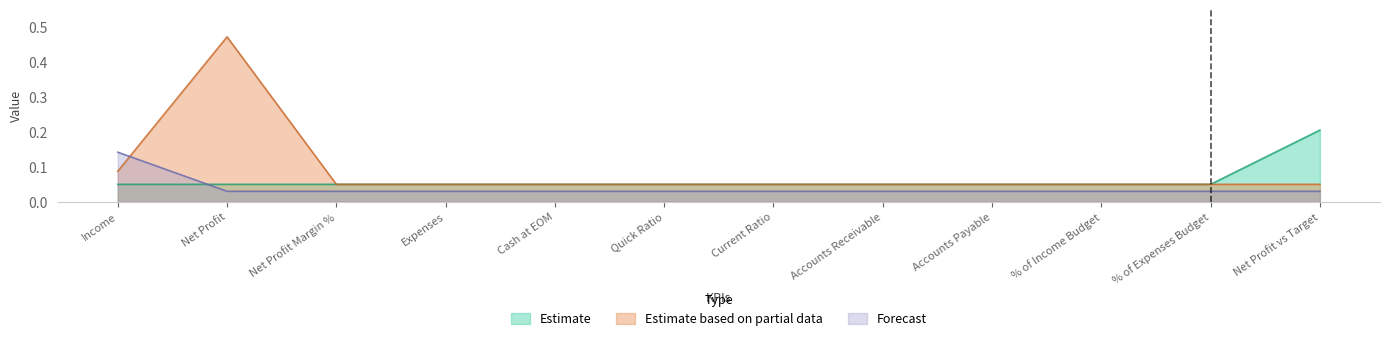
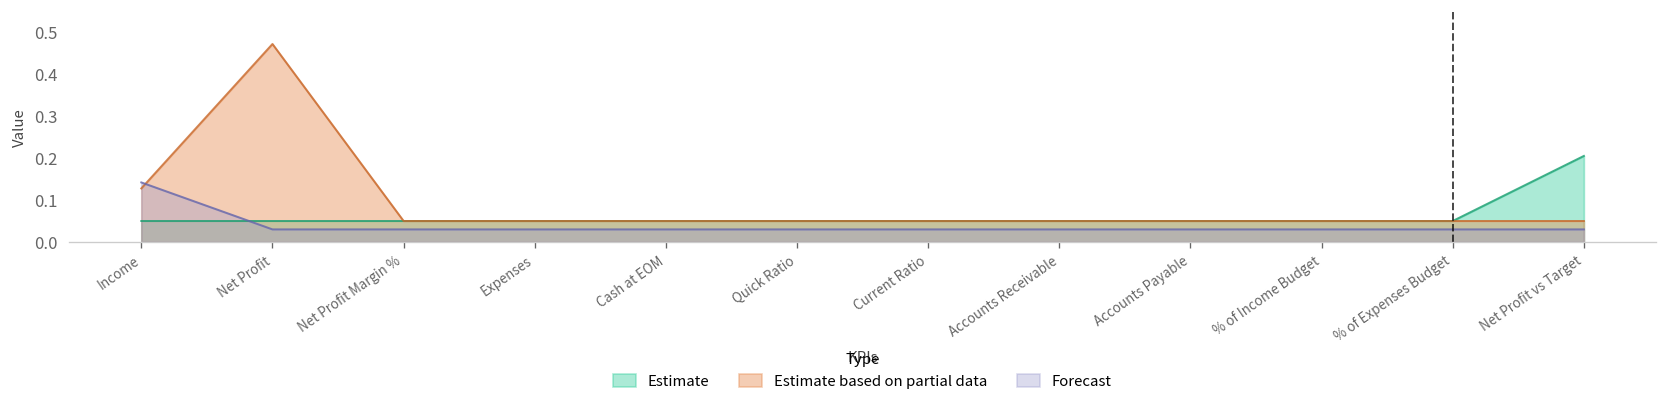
  {
    "Estimate": {
      "Income": 0.05,
      "Net Profit": 0.05,
      "Net Profit vs Target": 0.21
    },
    "Estimate based on partial data": {
-     "Income": 0.09,
+     "Income": 0.13,
      "Net Profit": 0.47,
      "Net Profit vs Target": 0.05
    },
    "Forecast": {
      "Income": 0.14,
      "Net Profit": 0.03,
      "Net Profit Margin %": 0.03,
      "Expenses": 0.03,
      "Cash at EOM": 0.03,
      "Quick Ratio": 0.03,
      "Current Ratio": 0.03,
      "Accounts Receivable": 0.03,
      "Accounts Payable": 0.03,
      "% of Income Budget": 0.03,
      "% of Expenses Budget": 0.03,
      "Net Profit vs Target": 0.03
    }
  }
